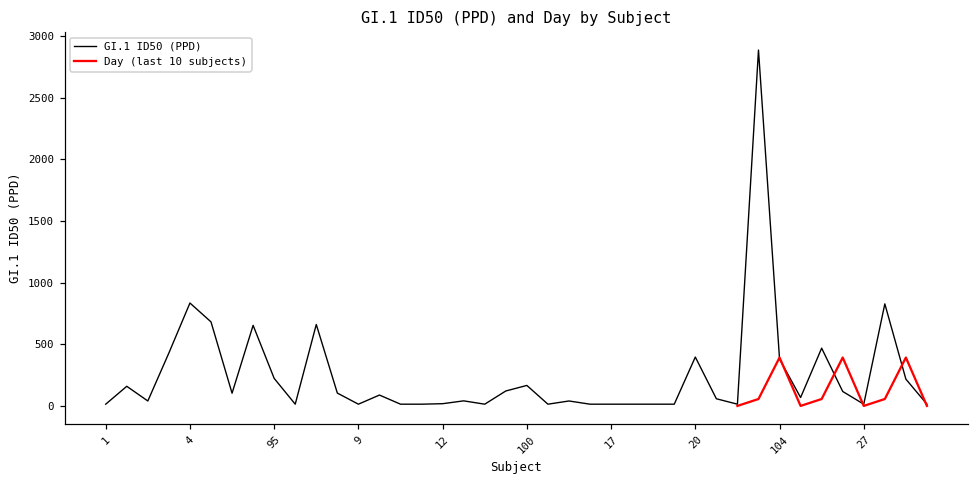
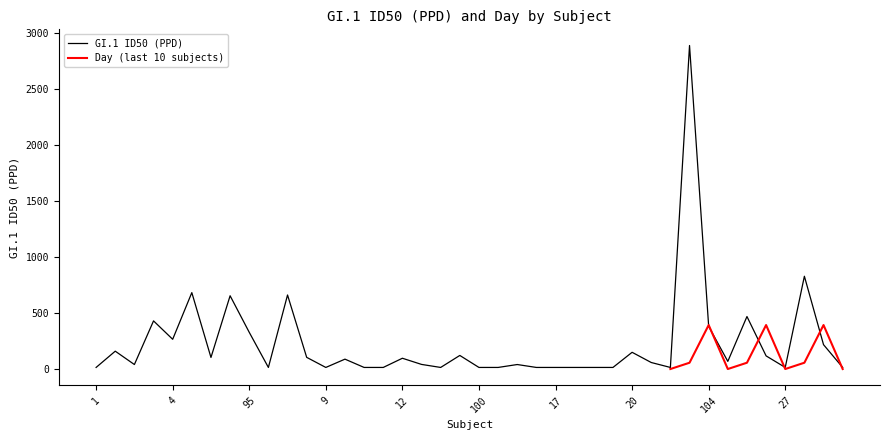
  {
    "GI.1 ID50 (PPD)": {
-     "4": 840,
-     "95": 220,
-     "12": 20,
-     "100": 170,
-     "20": 400
+     "4": 270,
+     "95": 330,
+     "12": 100,
+     "100": 20,
+     "20": 150
    }
  }
